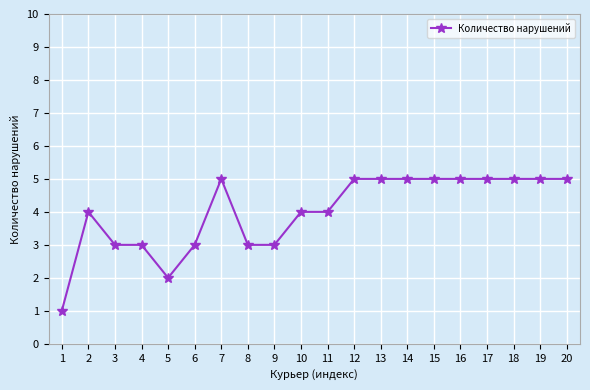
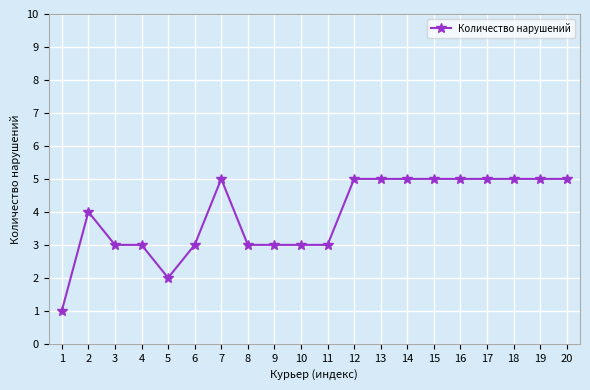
  {
    "1": 1,
    "2": 4,
    "3": 3,
    "4": 3,
    "5": 2,
    "6": 3,
    "7": 5,
    "8": 3,
    "9": 3,
-   "10": 4,
-   "11": 4,
+   "10": 3,
+   "11": 3,
    "12": 5,
    "13": 5,
    "14": 5,
    "15": 5,
    "16": 5,
    "17": 5,
    "18": 5,
    "19": 5,
    "20": 5
  }
